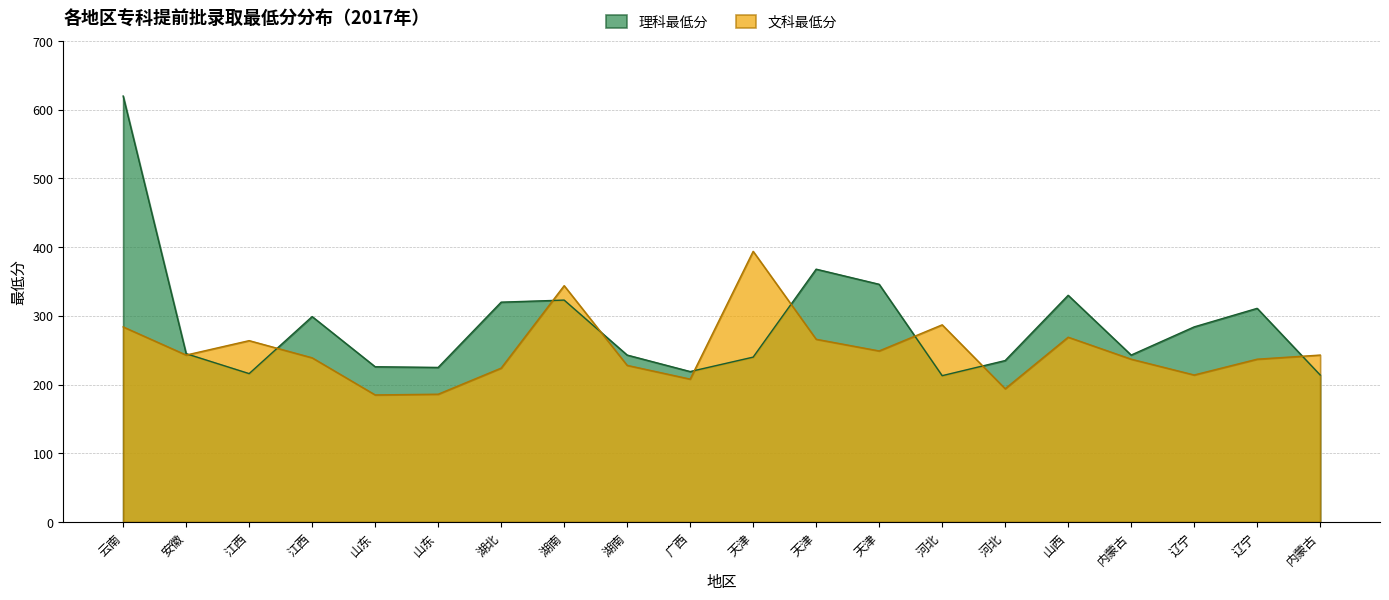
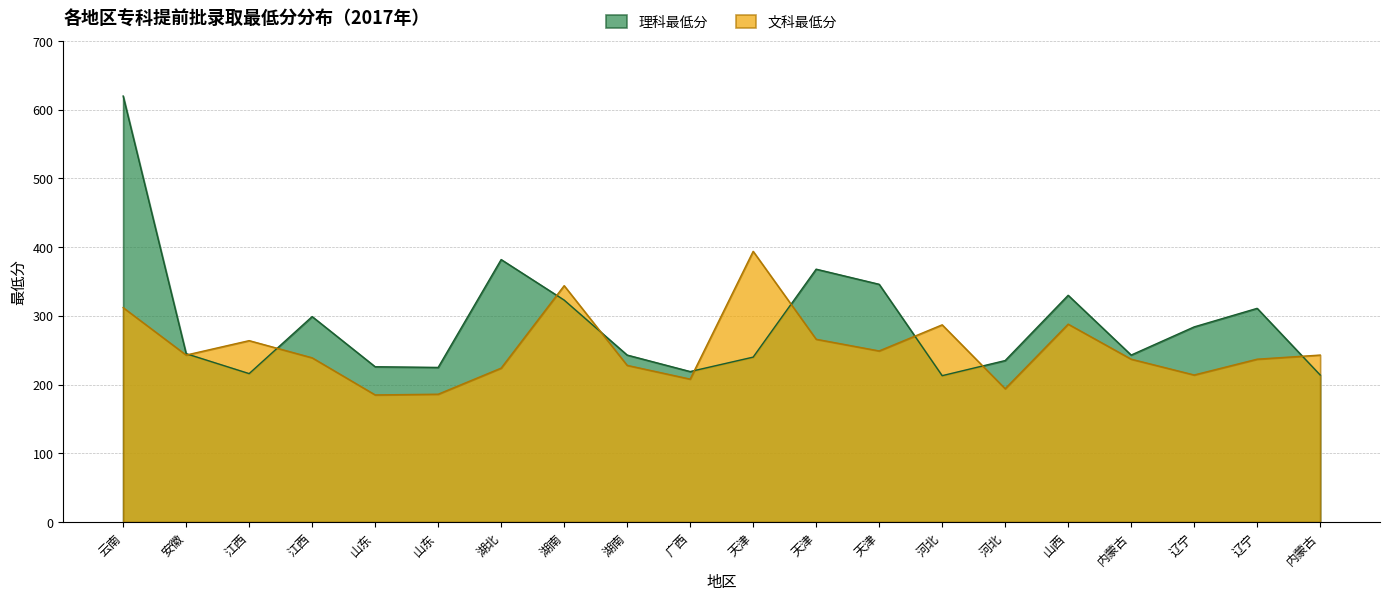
  {
    "理科最低分": {
      "云南": 620,
-     "湖北": 320,
+     "湖北": 380,
      "广西": 220,
      "山西": 330
    },
    "文科最低分": {
-     "云南": 280,
+     "云南": 310,
      "湖北": 220,
      "广西": 210,
-     "山西": 270
+     "山西": 290
    }
  }
